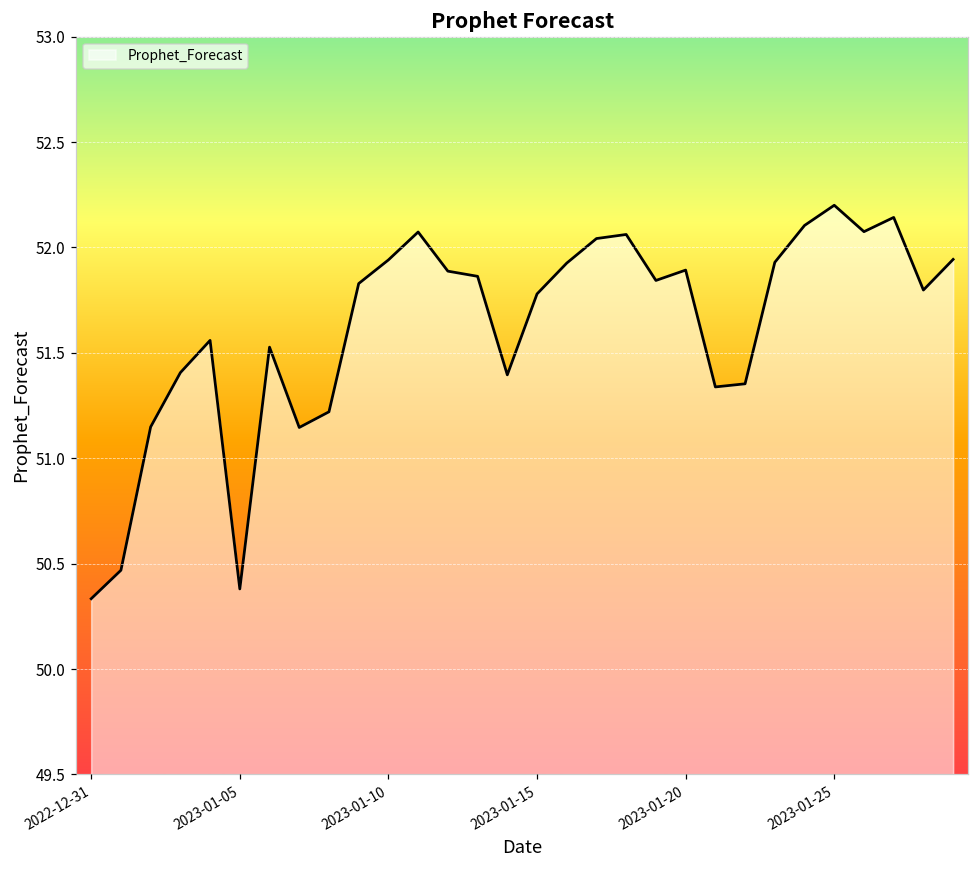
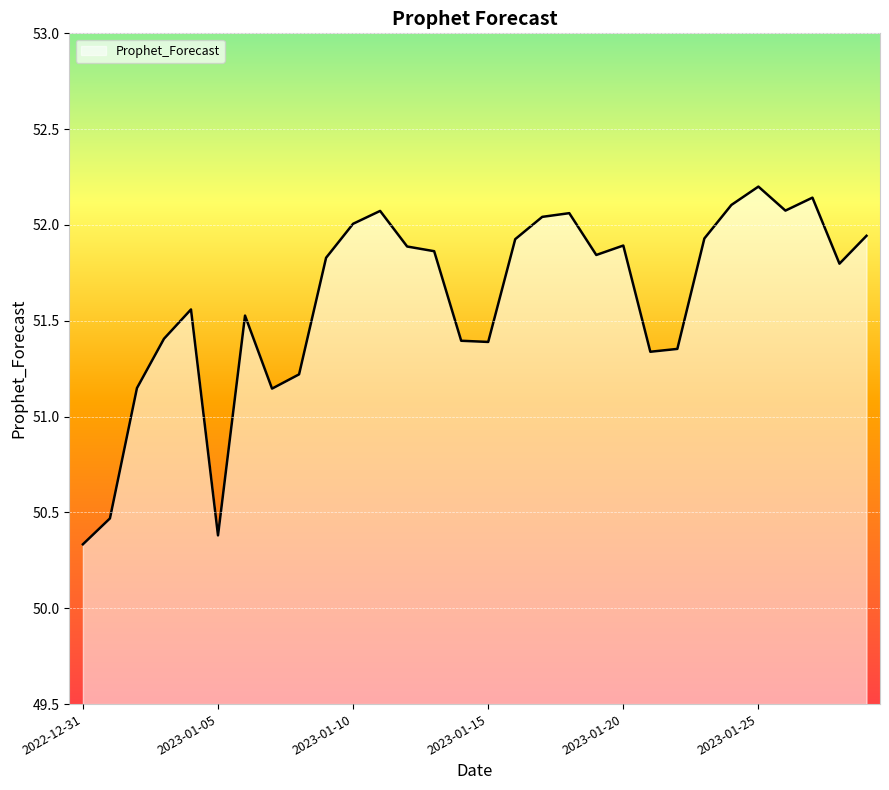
  {
    "2022-12-31": 50.33,
    "2023-01-05": 50.38,
-   "2023-01-10": 51.94,
-   "2023-01-15": 51.78,
+   "2023-01-10": 52.01,
+   "2023-01-15": 51.39,
    "2023-01-20": 51.89,
    "2023-01-25": 52.20
  }
